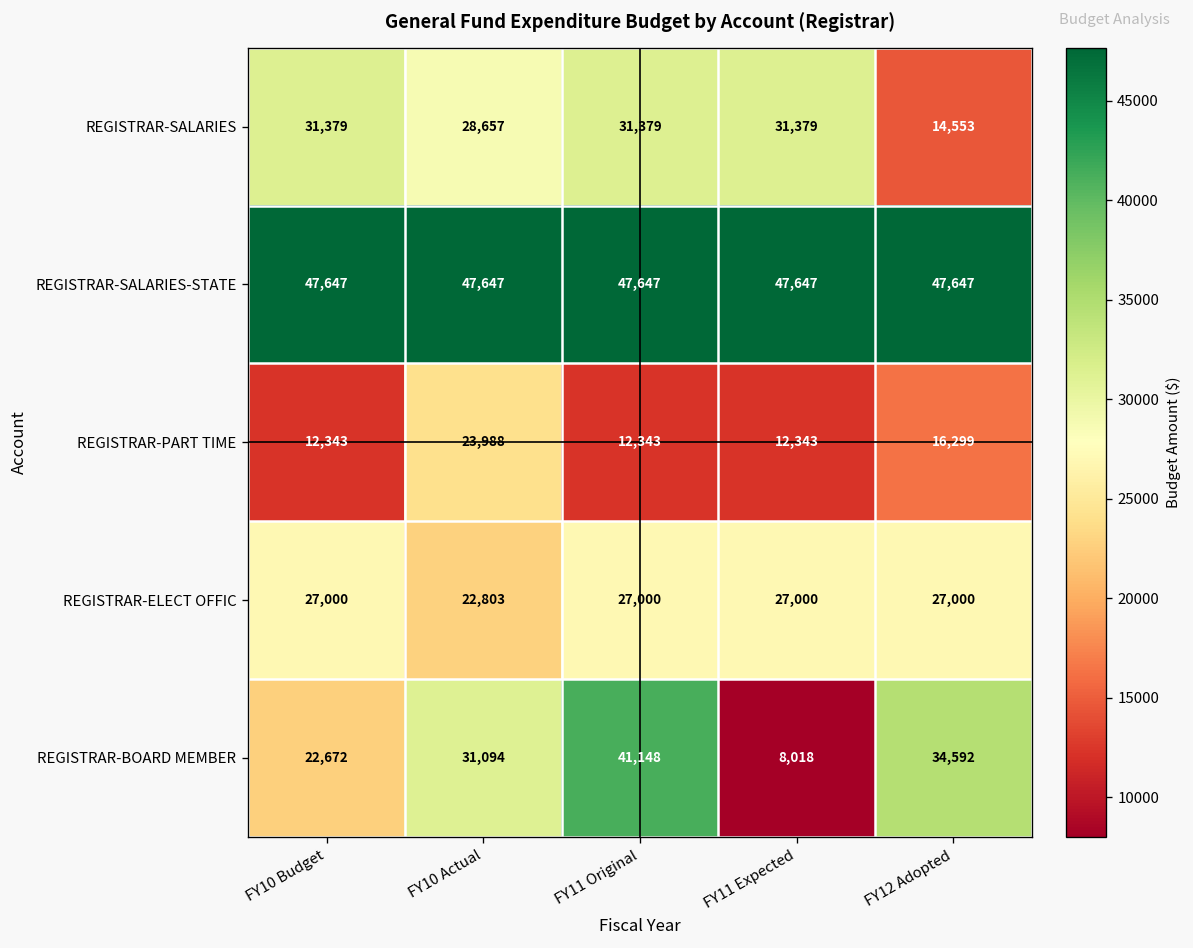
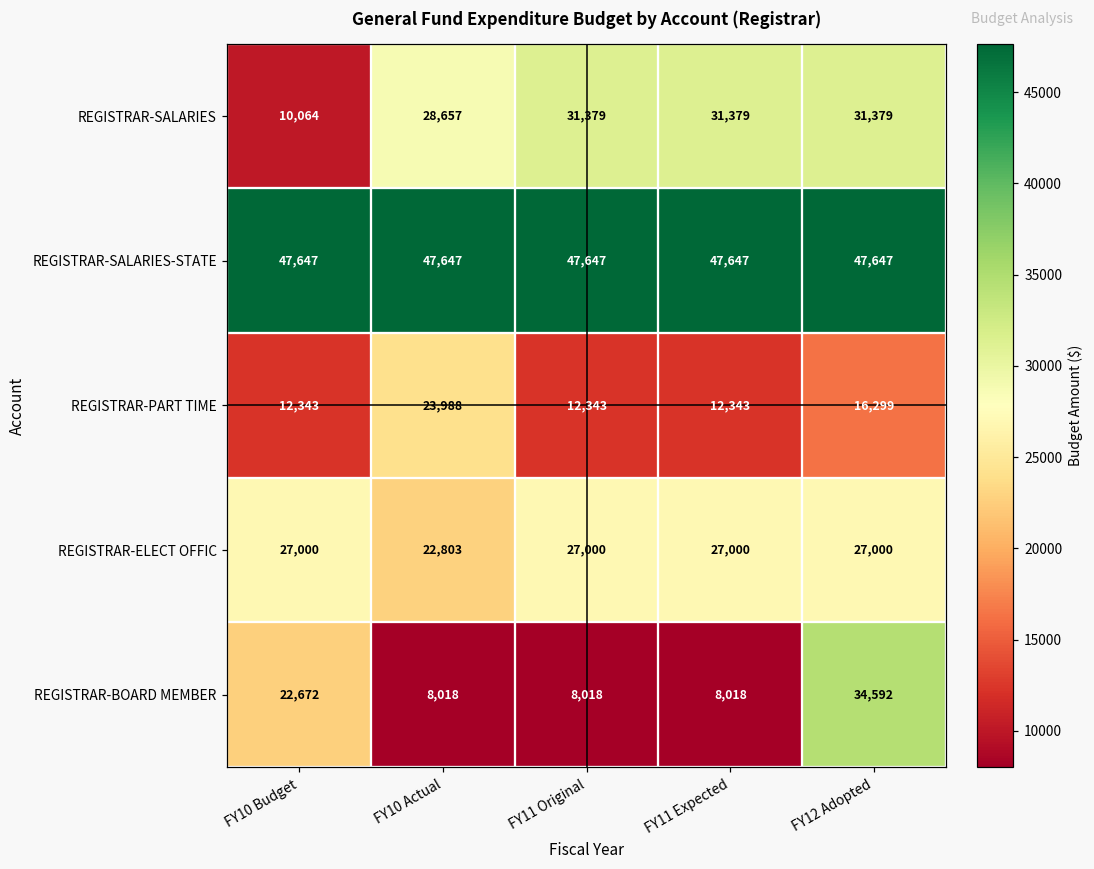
  {
    "REGISTRAR-SALARIES": {
-     "FY10 Budget": "31,379",
+     "FY10 Budget": "10,064",
      "FY10 Actual": "28,657",
      "FY11 Original": "31,379",
      "FY11 Expected": "31,379",
-     "FY12 Adopted": "14,553"
+     "FY12 Adopted": "31,379"
    },
    "REGISTRAR-SALARIES-STATE": {
      "FY10 Budget": "47,647",
      "FY10 Actual": "47,647",
      "FY11 Original": "47,647",
      "FY11 Expected": "47,647",
      "FY12 Adopted": "47,647"
    },
    "REGISTRAR-PART TIME": {
      "FY10 Budget": "12,343",
      "FY10 Actual": "23,988",
      "FY11 Original": "12,343",
      "FY11 Expected": "12,343",
      "FY12 Adopted": "16,299"
    },
    "REGISTRAR-ELECT OFFIC": {
      "FY10 Budget": "27,000",
      "FY10 Actual": "22,803",
      "FY11 Original": "27,000",
      "FY11 Expected": "27,000",
      "FY12 Adopted": "27,000"
    },
    "REGISTRAR-BOARD MEMBER": {
      "FY10 Budget": "22,672",
-     "FY10 Actual": "31,094",
-     "FY11 Original": "41,148",
+     "FY10 Actual": "8,018",
+     "FY11 Original": "8,018",
      "FY11 Expected": "8,018",
      "FY12 Adopted": "34,592"
    }
  }
